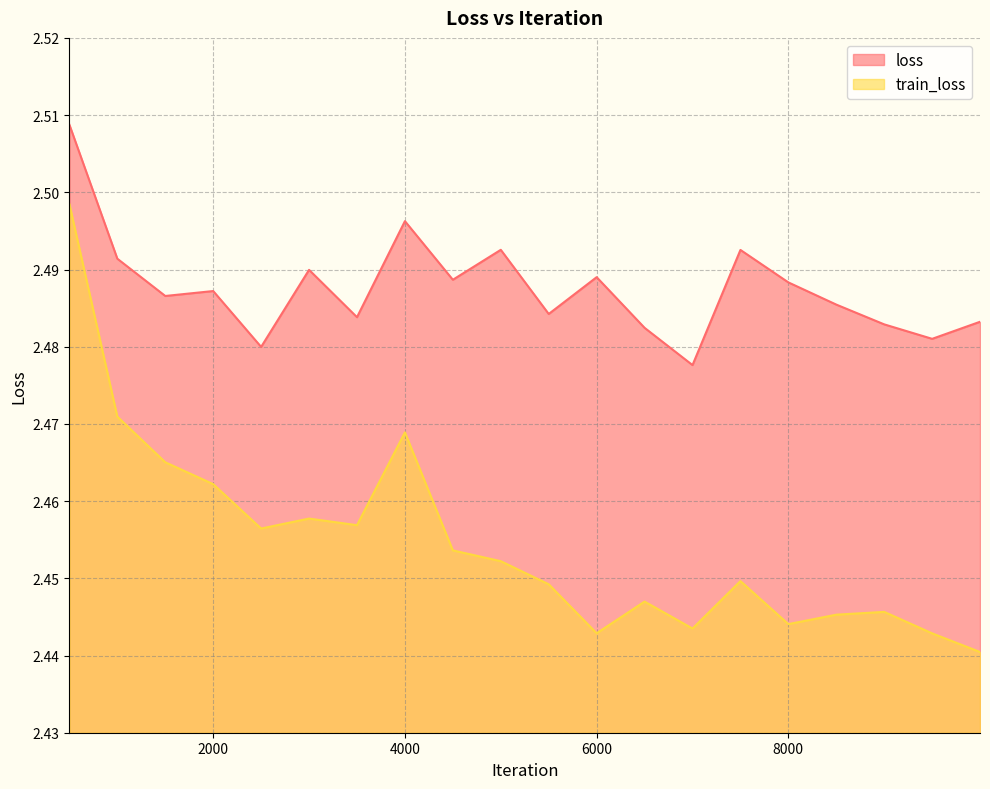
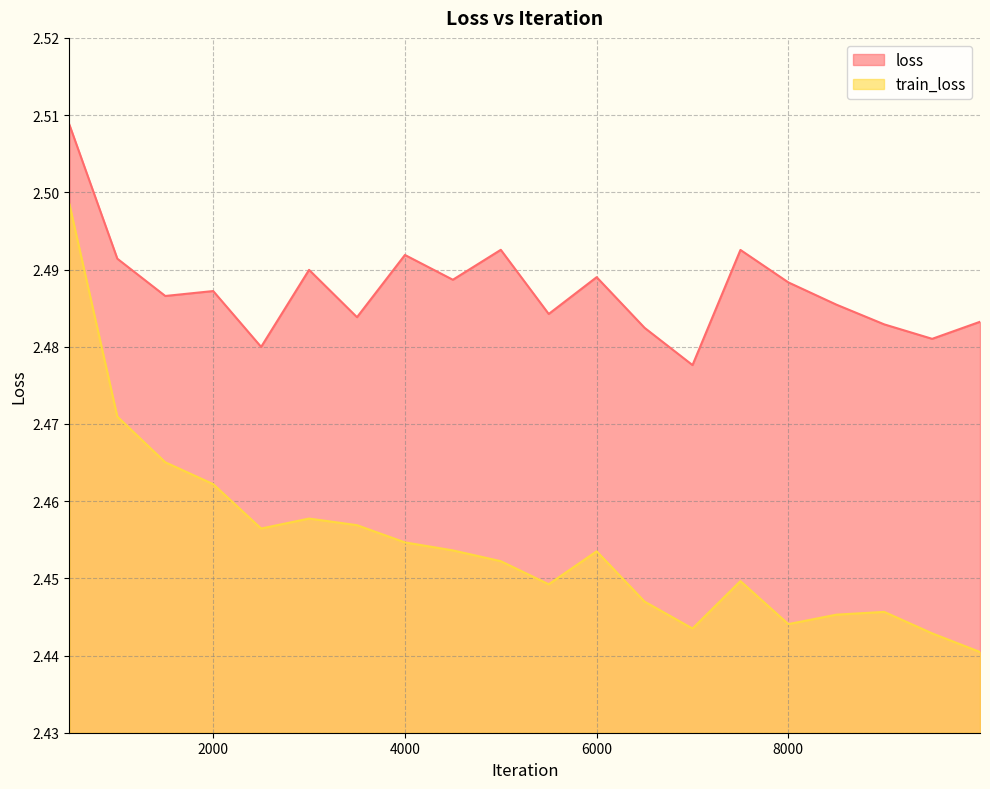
  {
    "loss": {
      "2000": 2.487,
-     "4000": 2.496,
+     "4000": 2.492,
      "6000": 2.489,
      "8000": 2.488
    },
    "train_loss": {
      "2000": 2.462,
-     "4000": 2.469,
-     "6000": 2.443,
+     "4000": 2.455,
+     "6000": 2.453,
      "8000": 2.444
    }
  }
